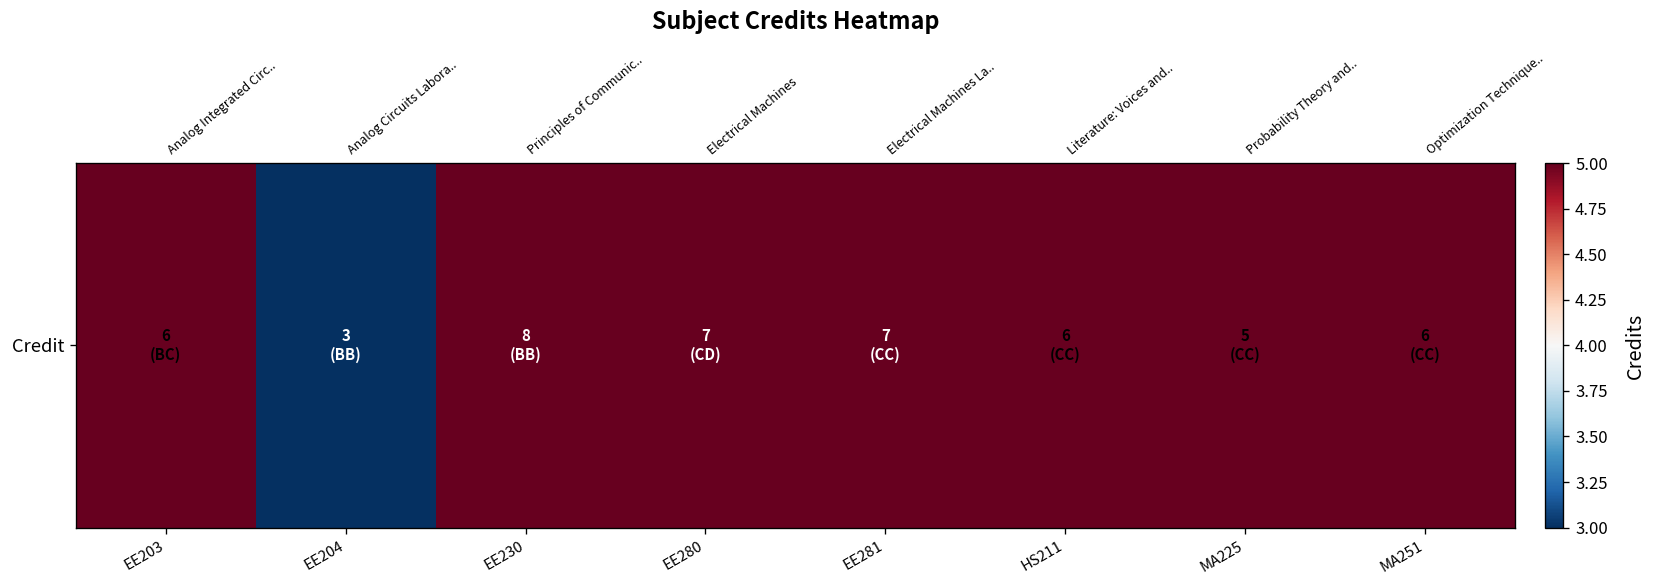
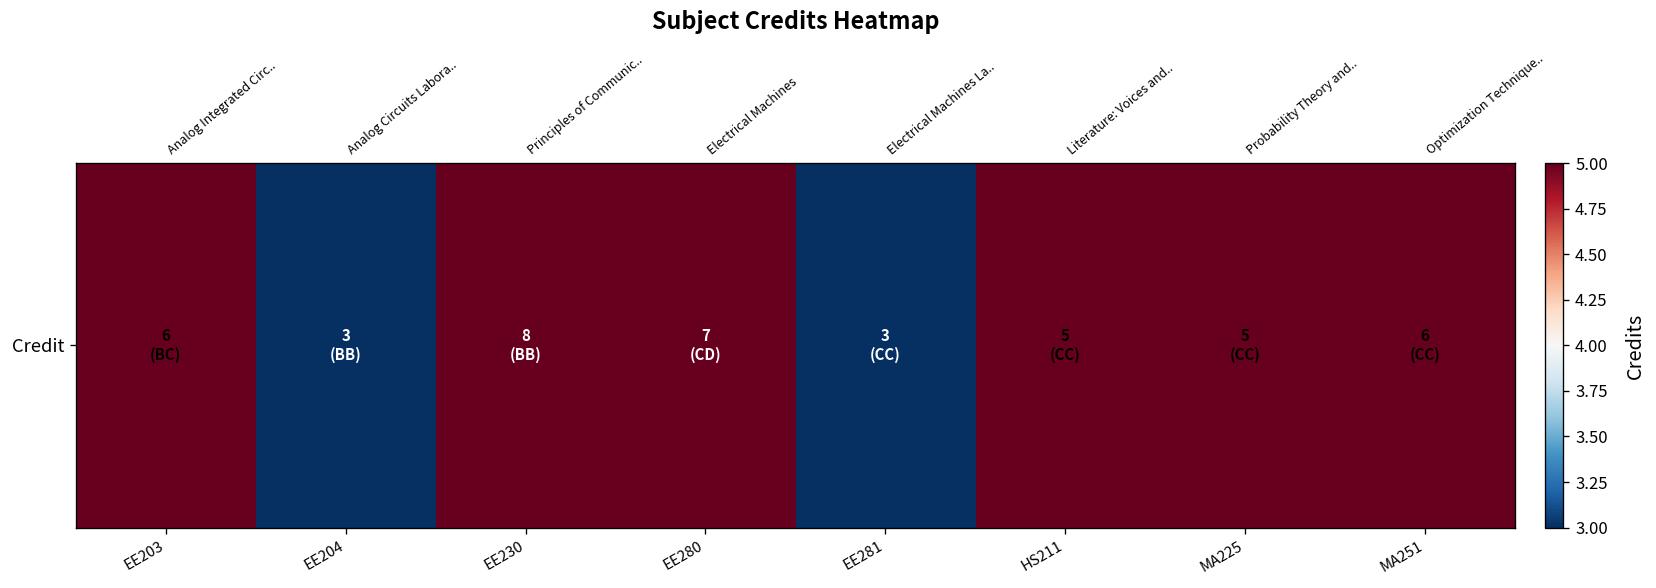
  {
    "Credit": {
      "EE203": 6,
      "EE204": 3,
      "EE230": 8,
      "EE280": 7,
-     "EE281": 7,
-     "HS211": 6,
+     "EE281": 3,
+     "HS211": 5,
      "MA225": 5,
      "MA251": 6
    }
  }
